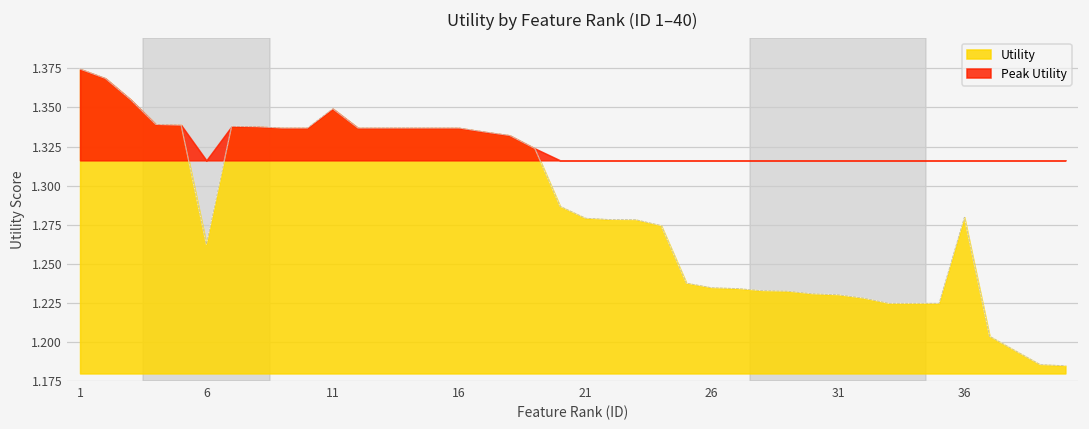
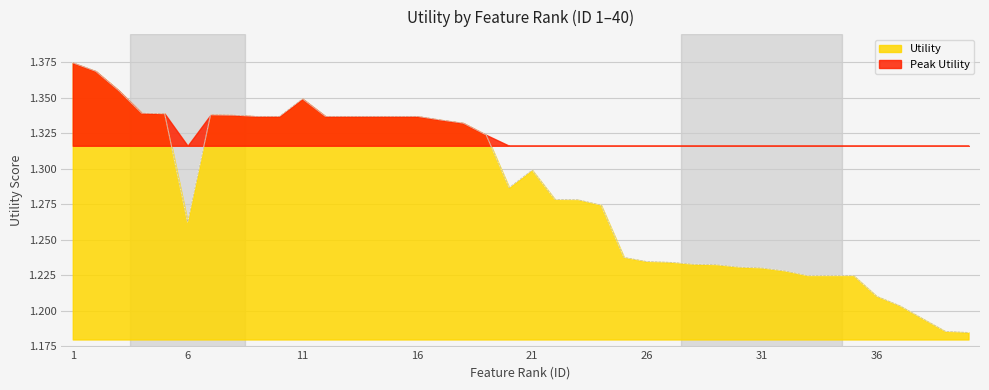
  {
    "Utility": {
      "6": 1.263,
-     "21": 1.279,
+     "21": 1.299,
      "26": 1.235,
      "31": 1.230,
-     "36": 1.280
+     "36": 1.210
    },
    "Peak Utility": {
      "6": 0.000,
      "21": 0.000,
      "26": 0.000,
      "31": 0.000,
      "36": 0.000
    }
  }
